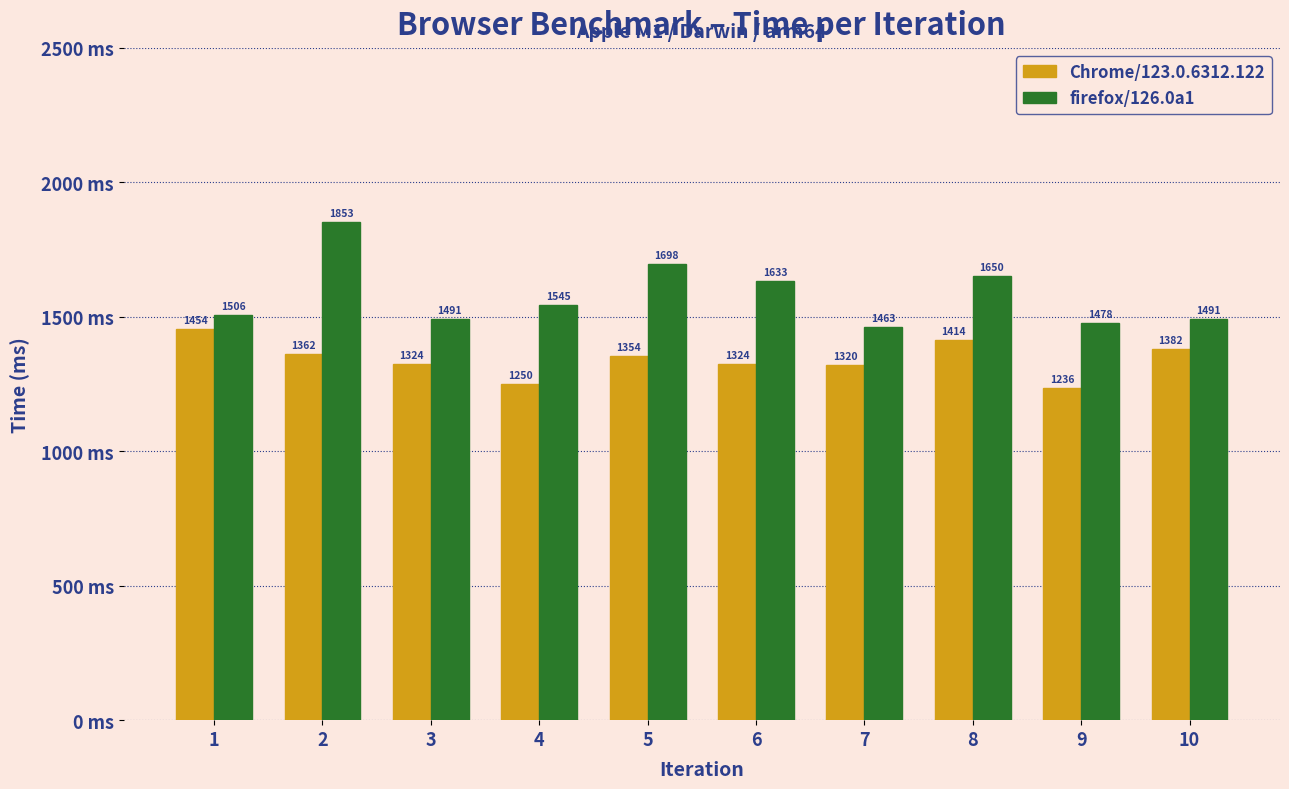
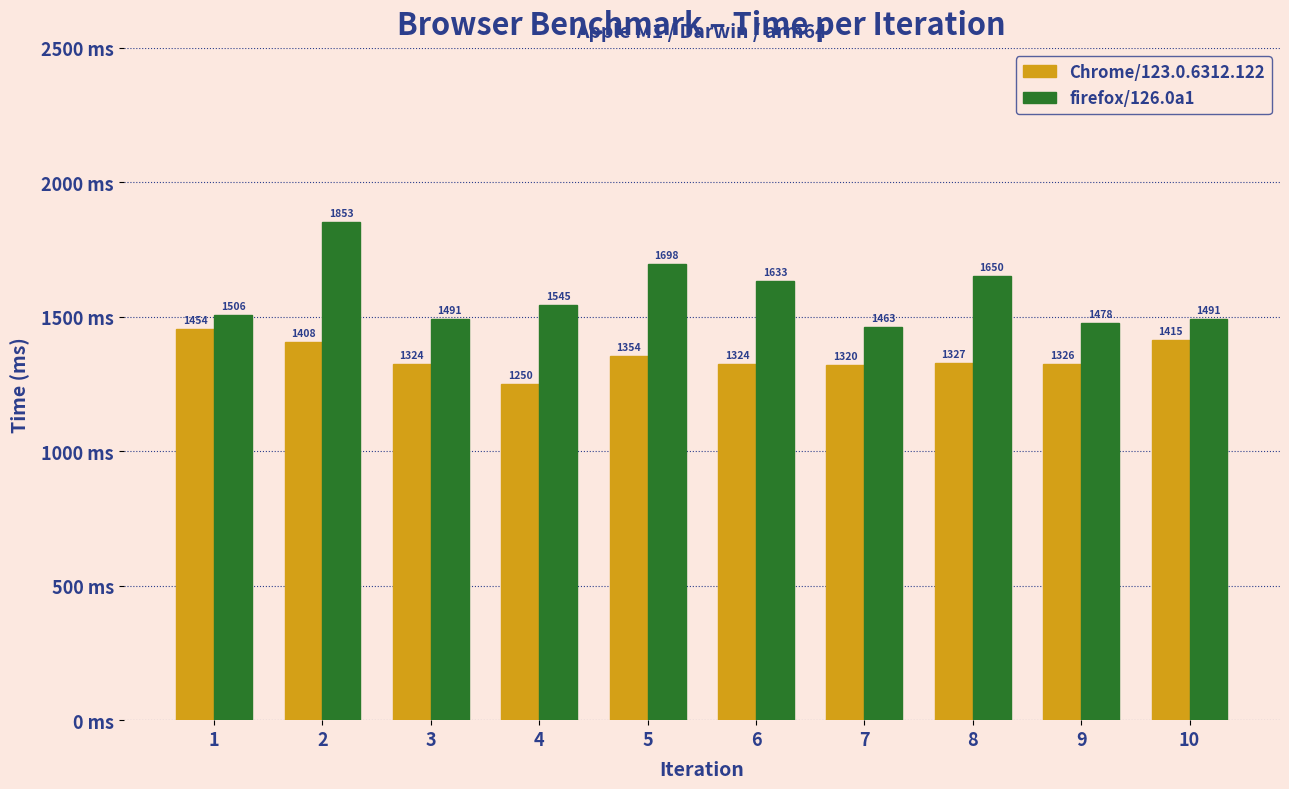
  {
    "Chrome/123.0.6312.122": {
      "1": 1454,
-     "2": 1362,
+     "2": 1408,
      "3": 1324,
      "4": 1250,
      "5": 1354,
      "6": 1324,
      "7": 1320,
-     "8": 1414,
-     "9": 1236,
-     "10": 1382
+     "8": 1327,
+     "9": 1326,
+     "10": 1415
    },
    "firefox/126.0a1": {
      "1": 1506,
      "2": 1853,
      "3": 1491,
      "4": 1545,
      "5": 1698,
      "6": 1633,
      "7": 1463,
      "8": 1650,
      "9": 1478,
      "10": 1491
    }
  }
